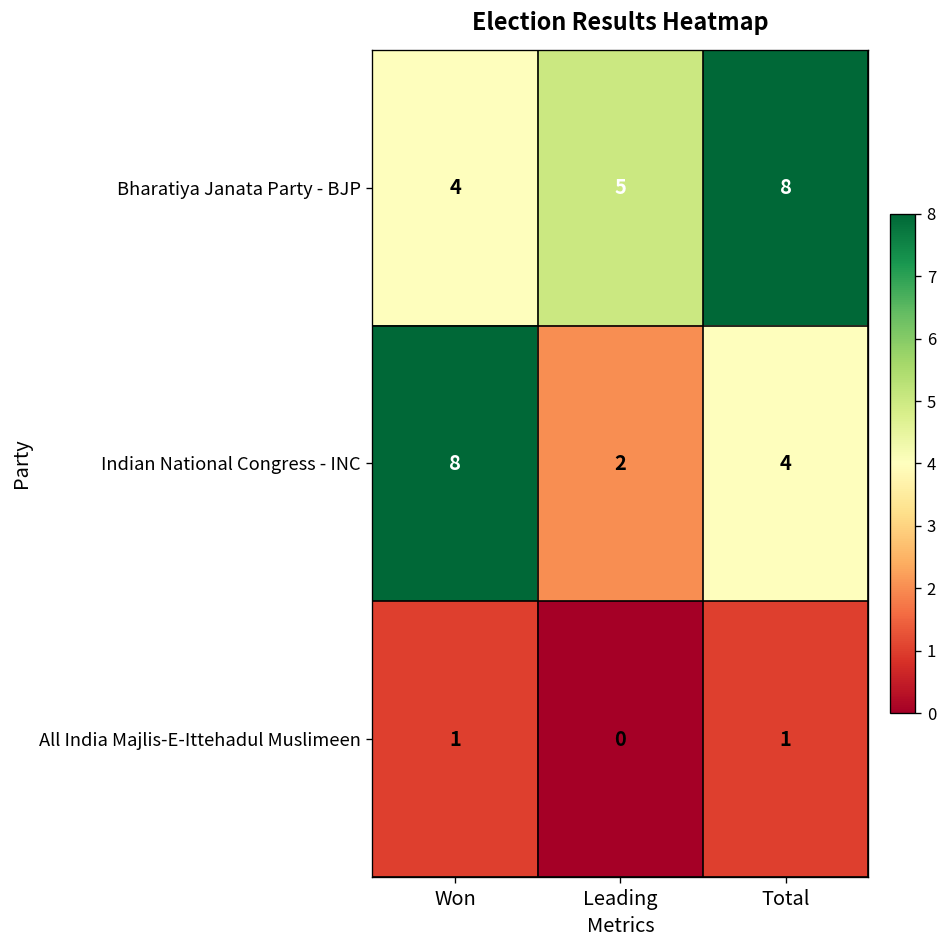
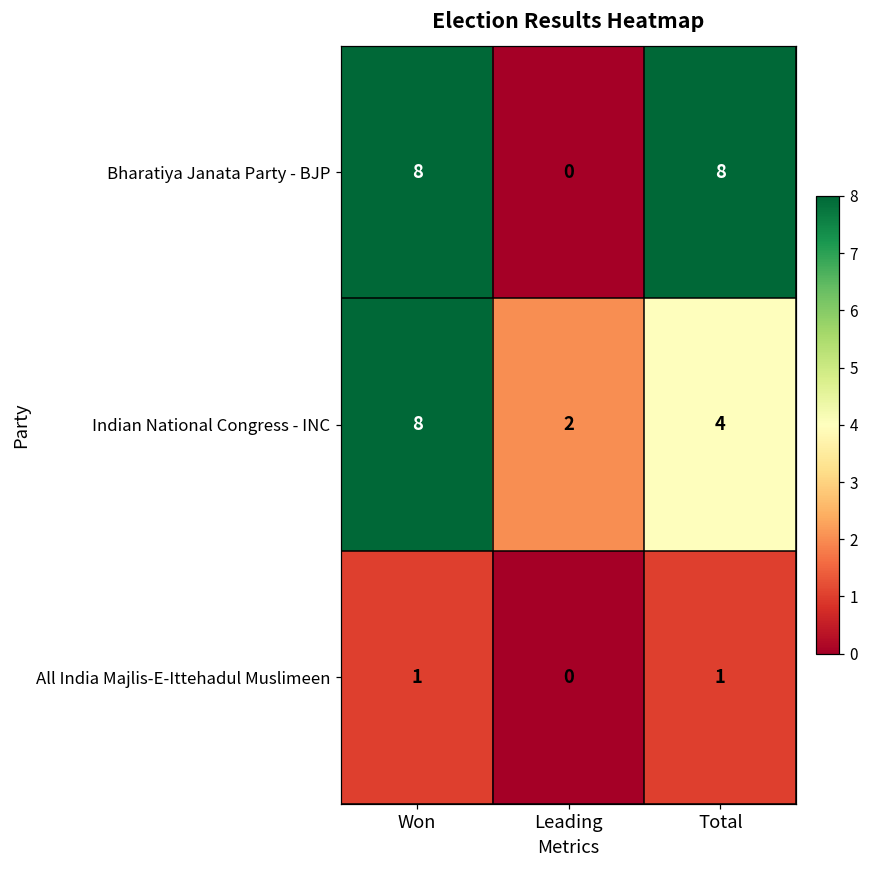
  {
    "Bharatiya Janata Party - BJP": {
-     "Won": 4,
-     "Leading": 5,
+     "Won": 8,
+     "Leading": 0,
      "Total": 8
    },
    "Indian National Congress - INC": {
      "Won": 8,
      "Leading": 2,
      "Total": 4
    },
    "All India Majlis-E-Ittehadul Muslimeen": {
      "Won": 1,
      "Leading": 0,
      "Total": 1
    }
  }
